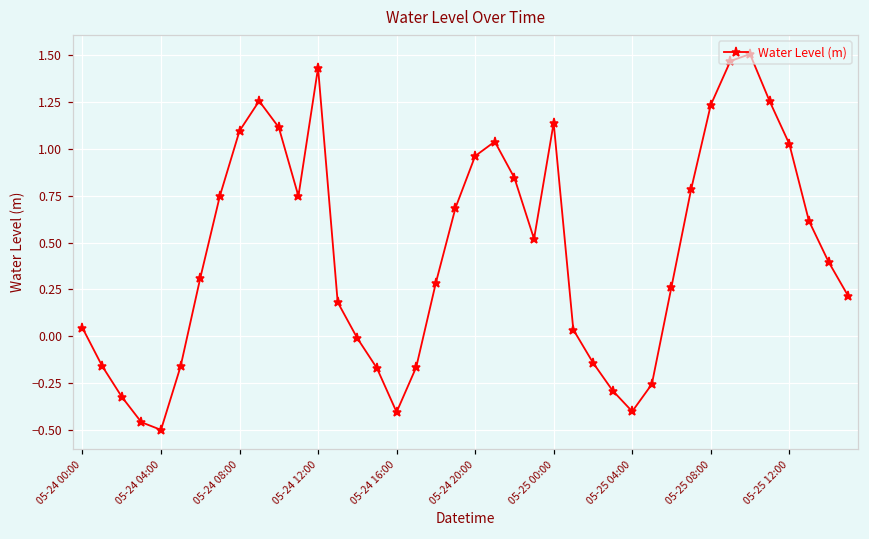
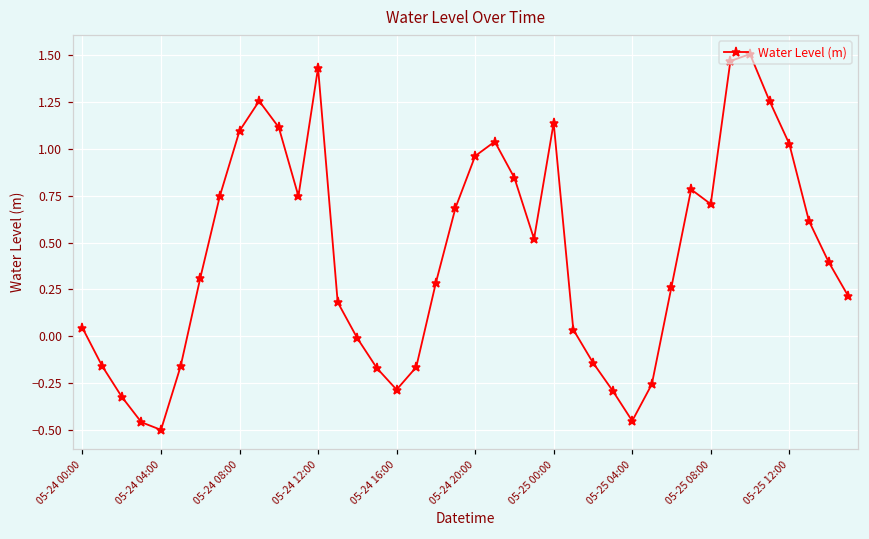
  {
    "05-24 00:00": 0.05,
    "05-24 04:00": -0.50,
    "05-24 08:00": 1.10,
    "05-24 12:00": 1.43,
-   "05-24 16:00": -0.40,
+   "05-24 16:00": -0.28,
    "05-24 20:00": 0.96,
    "05-25 00:00": 1.14,
-   "05-25 04:00": -0.40,
-   "05-25 08:00": 1.23,
+   "05-25 04:00": -0.45,
+   "05-25 08:00": 0.71,
    "05-25 12:00": 1.03
  }
